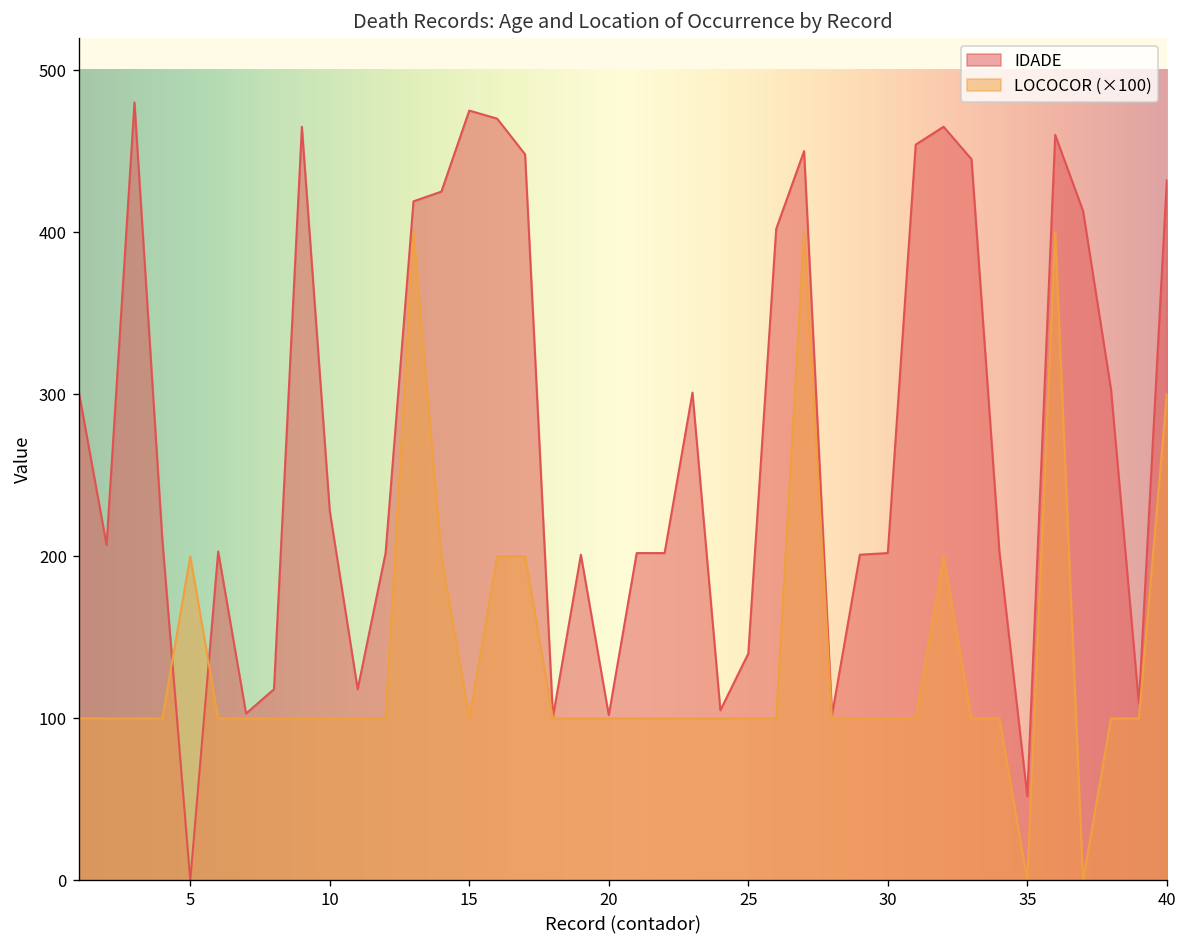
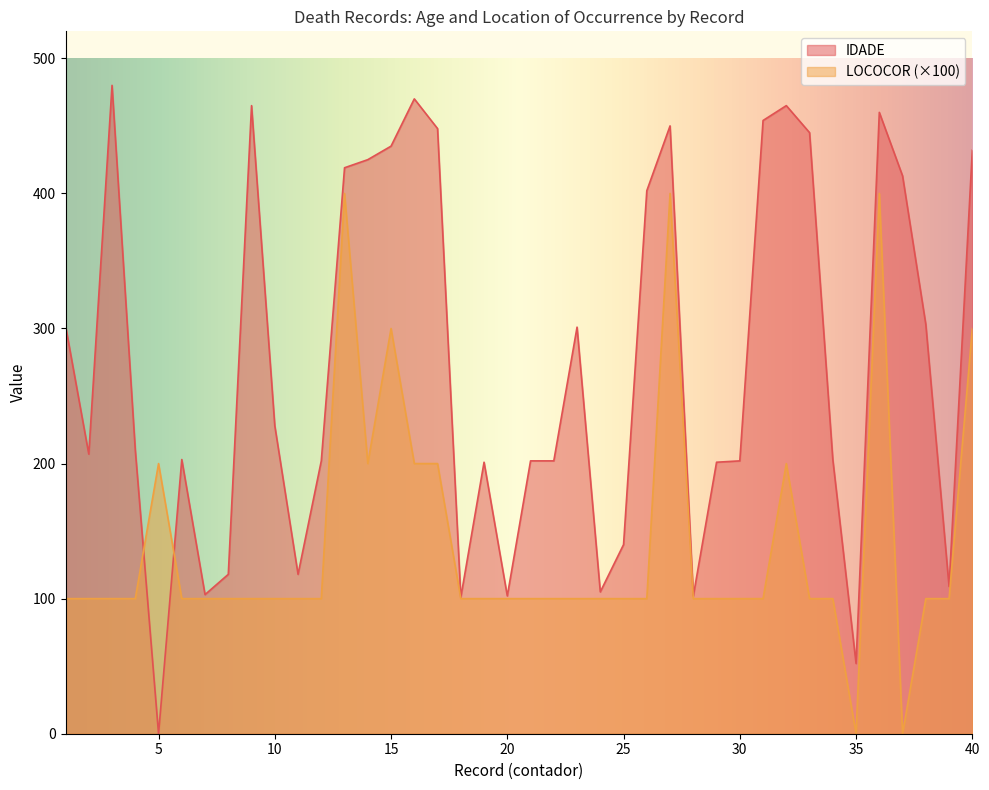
  {
    "IDADE": {
      "5": 0,
      "10": 228,
-     "15": 475,
+     "15": 435,
      "20": 102,
      "25": 140,
      "30": 202,
      "35": 52,
      "40": 432
    },
    "LOCOCOR (×100)": {
      "5": 200,
      "10": 100,
-     "15": 100,
+     "15": 300,
      "20": 100,
      "25": 100,
      "30": 100,
      "35": 0,
      "40": 300
    }
  }
